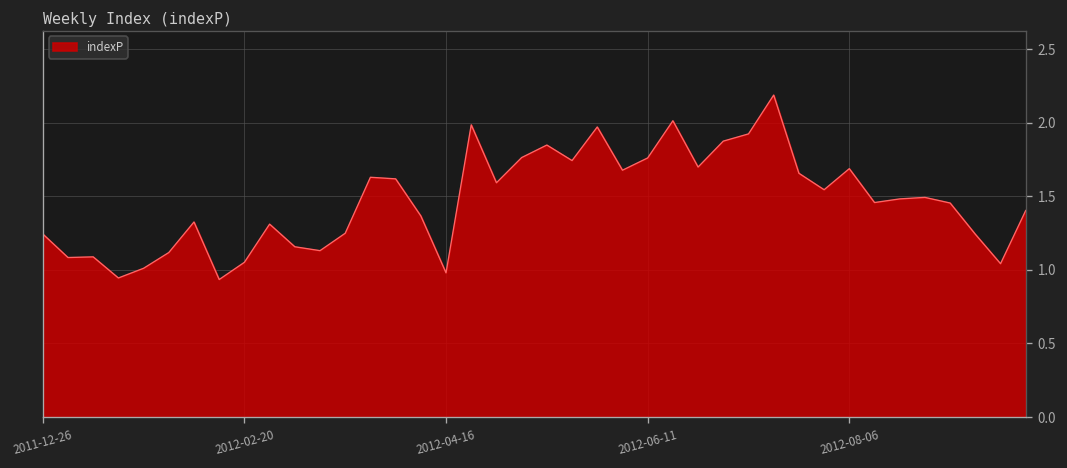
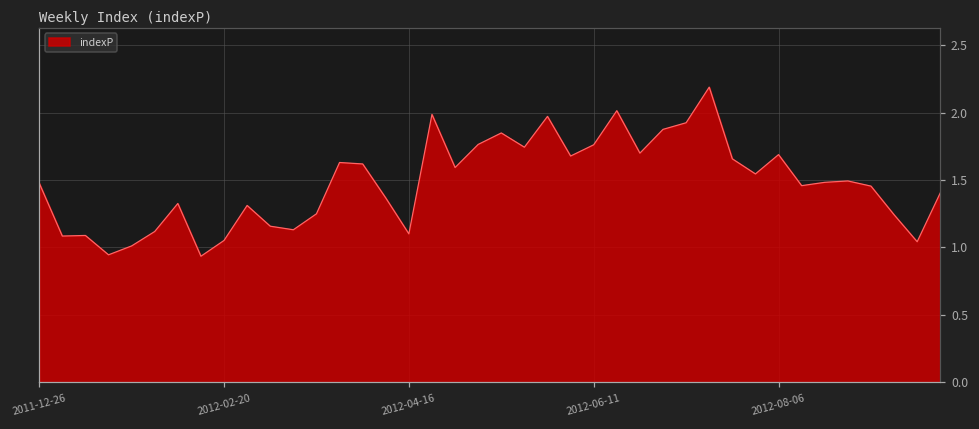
  {
-   "2011-12-26": 1.24,
+   "2011-12-26": 1.48,
    "2012-02-20": 1.05,
-   "2012-04-16": 0.98,
+   "2012-04-16": 1.10,
    "2012-06-11": 1.76,
    "2012-08-06": 1.69
  }
